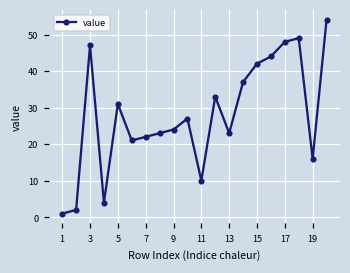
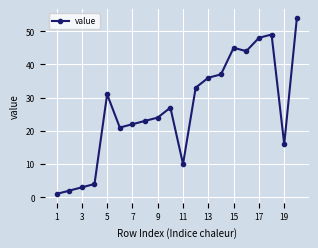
  {
    "1": 1,
-   "3": 47,
+   "3": 3,
    "5": 31,
    "7": 22,
    "9": 24,
    "11": 10,
-   "13": 23,
-   "15": 42,
+   "13": 36,
+   "15": 45,
    "17": 48,
    "19": 16
  }
